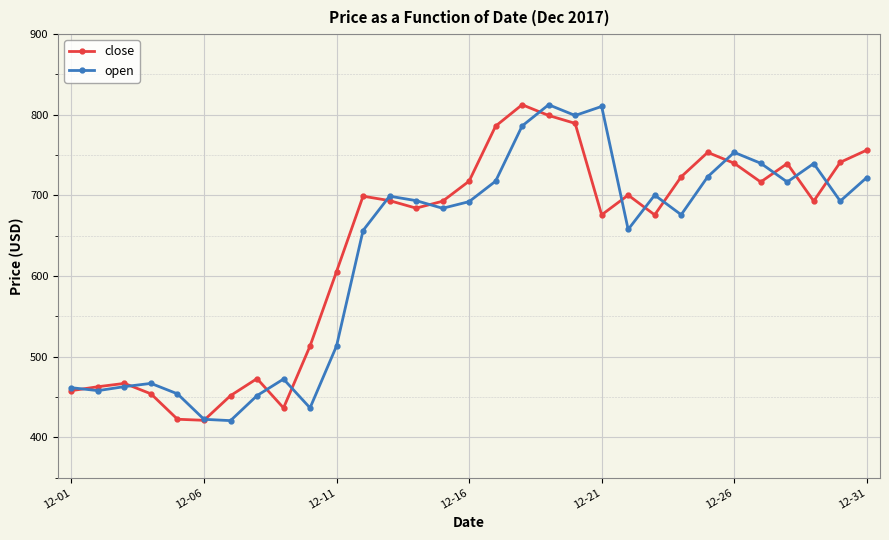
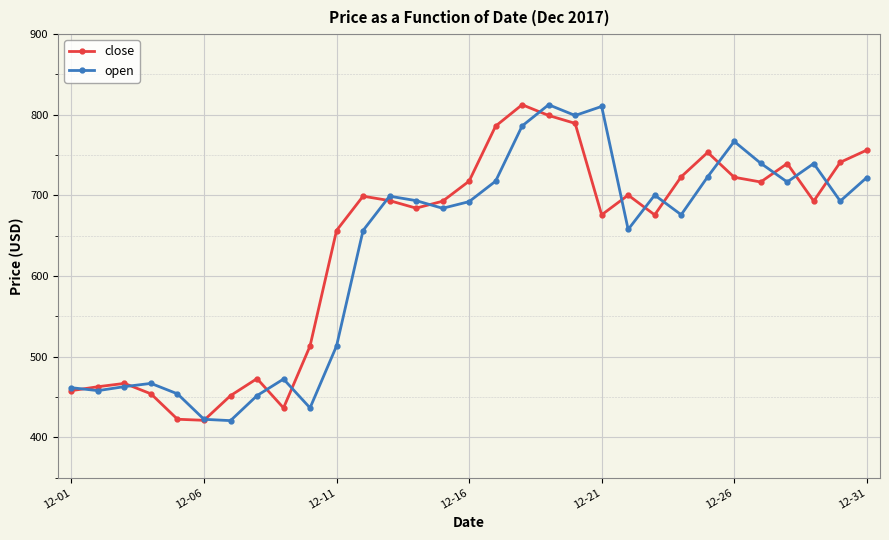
  {
    "close": {
      "12-01": 460,
-     "12-11": 610,
+     "12-11": 660,
      "12-16": 720,
      "12-21": 680,
-     "12-26": 740,
+     "12-26": 720,
      "12-31": 760
    },
    "open": {
      "12-01": 460,
      "12-11": 510,
      "12-16": 690,
      "12-21": 810,
-     "12-26": 750,
+     "12-26": 770,
      "12-31": 720
    }
  }
